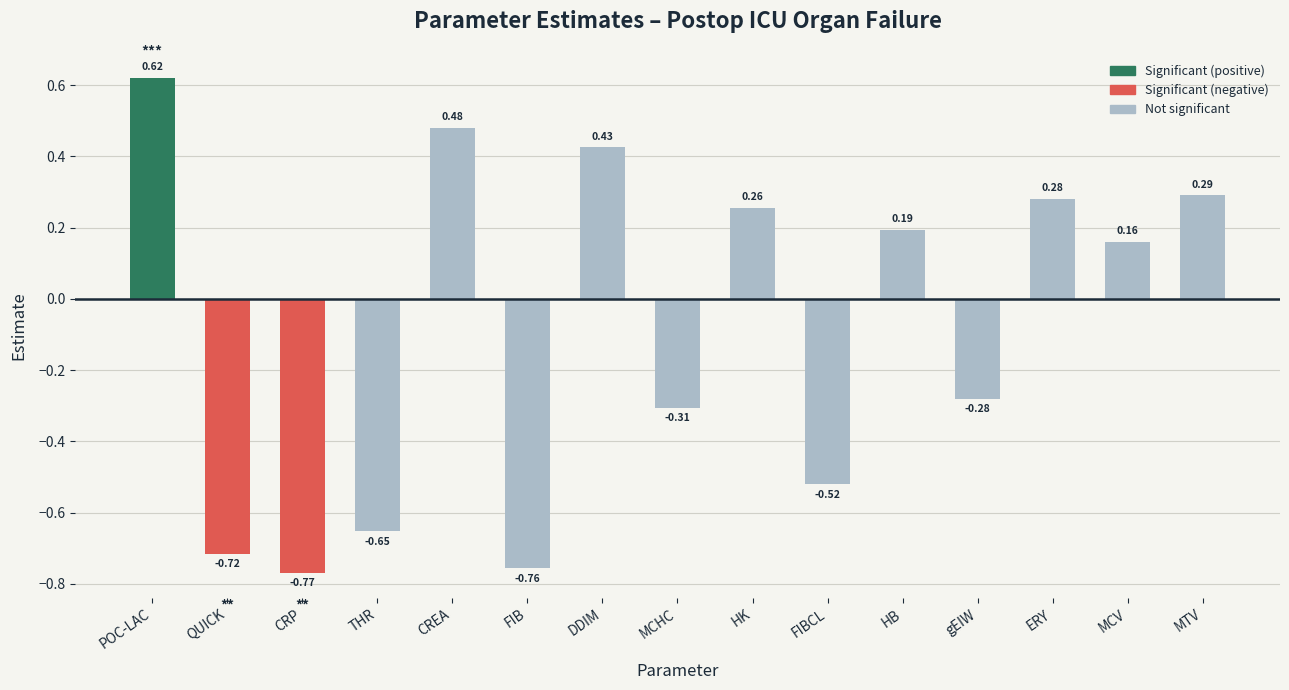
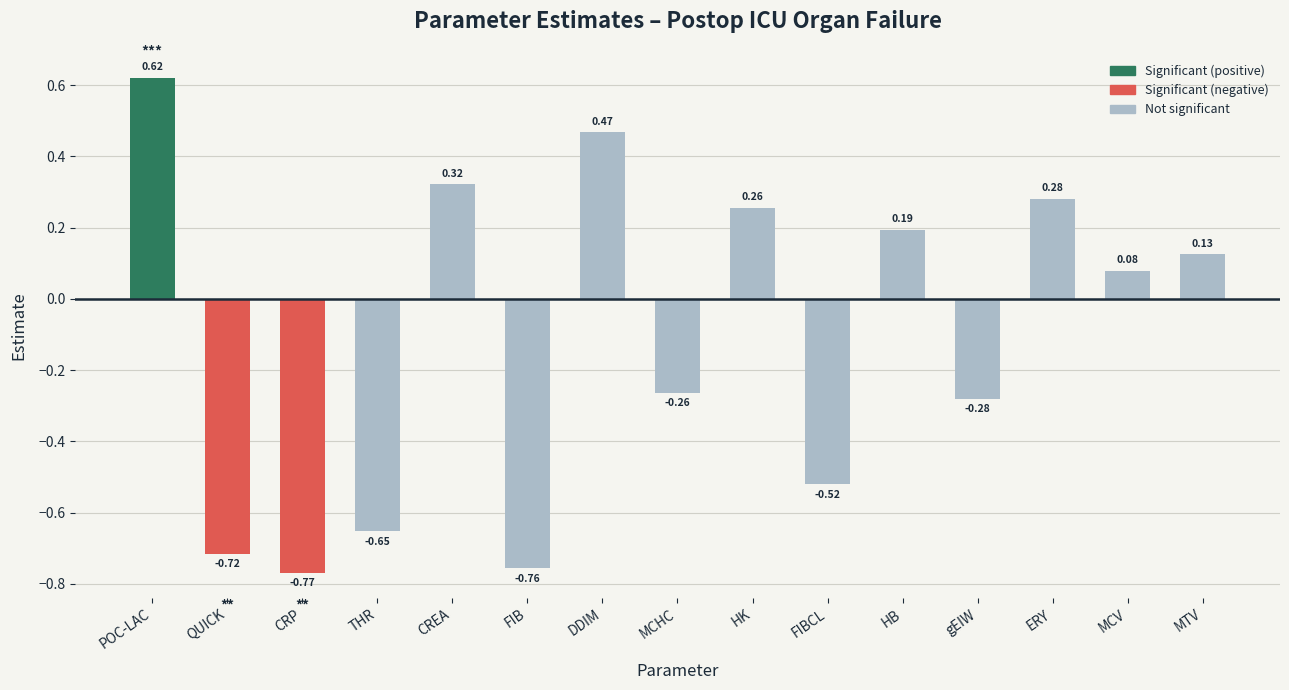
  {
    "POC-LAC": 0.62,
    "QUICK": -0.72,
    "CRP": -0.77,
    "THR": -0.65,
-   "CREA": 0.48,
+   "CREA": 0.32,
    "FIB": -0.76,
-   "DDIM": 0.43,
-   "MCHC": -0.31,
+   "DDIM": 0.47,
+   "MCHC": -0.26,
    "HK": 0.26,
    "FIBCL": -0.52,
    "HB": 0.19,
    "gEIW": -0.28,
    "ERY": 0.28,
-   "MCV": 0.16,
-   "MTV": 0.29
+   "MCV": 0.08,
+   "MTV": 0.13
  }
